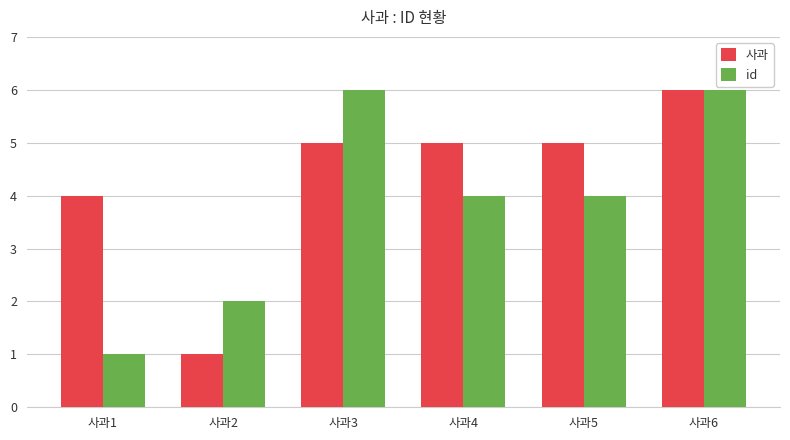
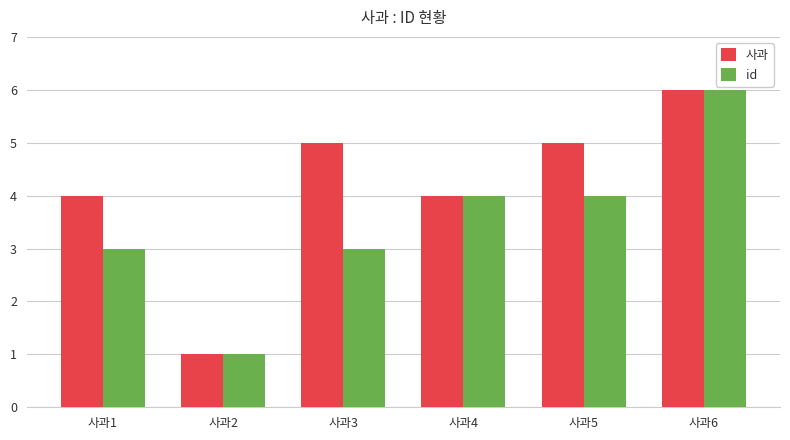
  {
    "사과": {
      "사과1": 4,
      "사과2": 1,
      "사과3": 5,
-     "사과4": 5,
+     "사과4": 4,
      "사과5": 5,
      "사과6": 6
    },
    "id": {
-     "사과1": 1,
-     "사과2": 2,
-     "사과3": 6,
+     "사과1": 3,
+     "사과2": 1,
+     "사과3": 3,
      "사과4": 4,
      "사과5": 4,
      "사과6": 6
    }
  }
